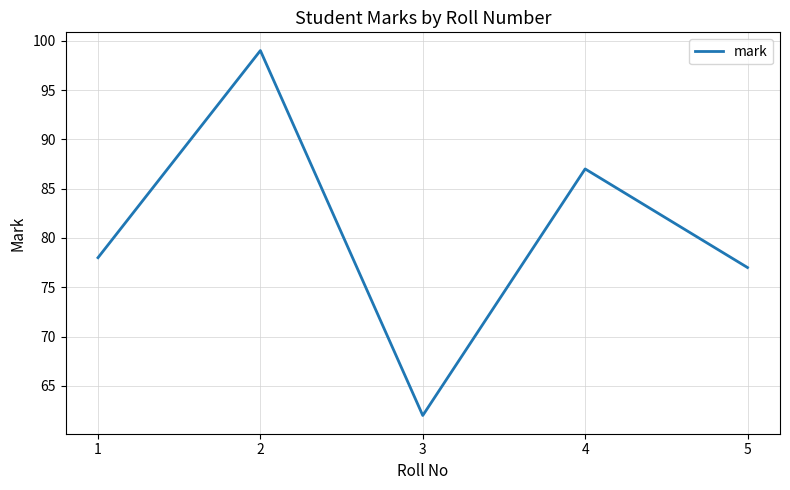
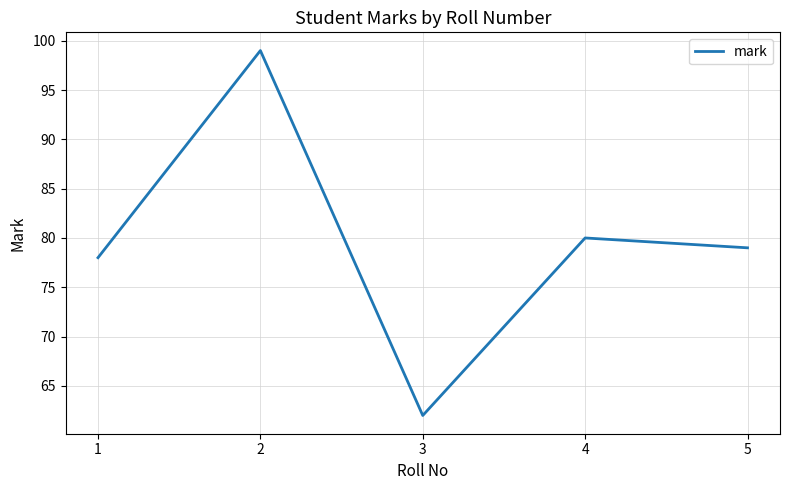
  {
    "1": 78,
    "2": 99,
    "3": 62,
-   "4": 87,
-   "5": 77
+   "4": 80,
+   "5": 79
  }
